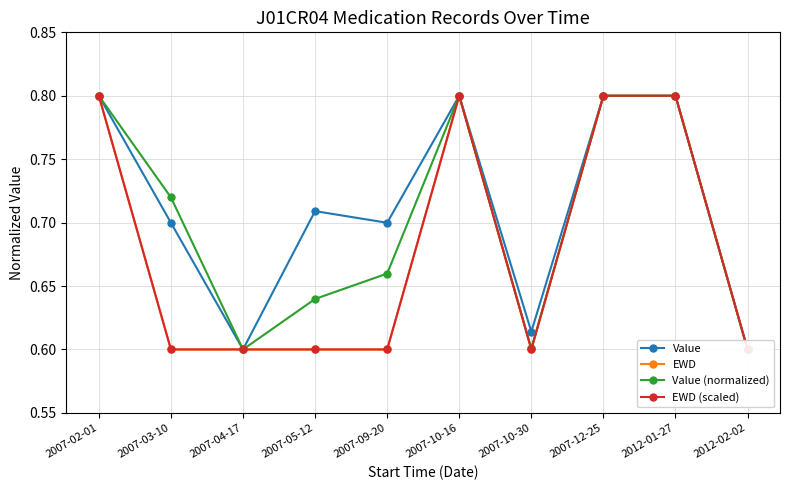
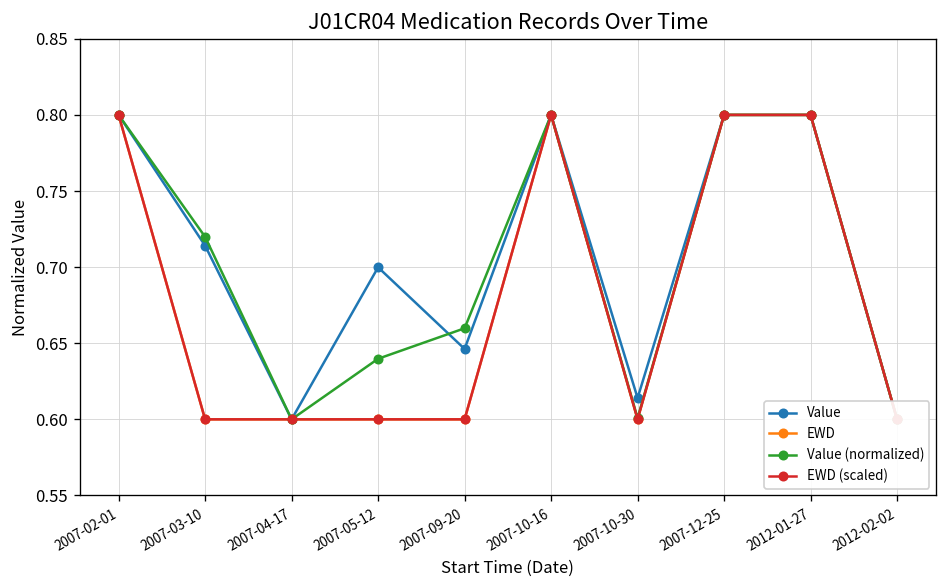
  {
    "Value": {
-     "2007-03-10": 0.700,
-     "2007-05-12": 0.709,
-     "2007-09-20": 0.700,
+     "2007-03-10": 0.714,
+     "2007-05-12": 0.700,
+     "2007-09-20": 0.646,
      "2007-10-30": 0.614
    },
    "EWD (scaled)": {
      "2007-03-10": 0.600,
      "2007-05-12": 0.600,
      "2007-09-20": 0.600
    },
    "Value (normalized)": {
      "2007-03-10": 0.720,
      "2007-05-12": 0.640,
      "2007-09-20": 0.660
    }
  }
